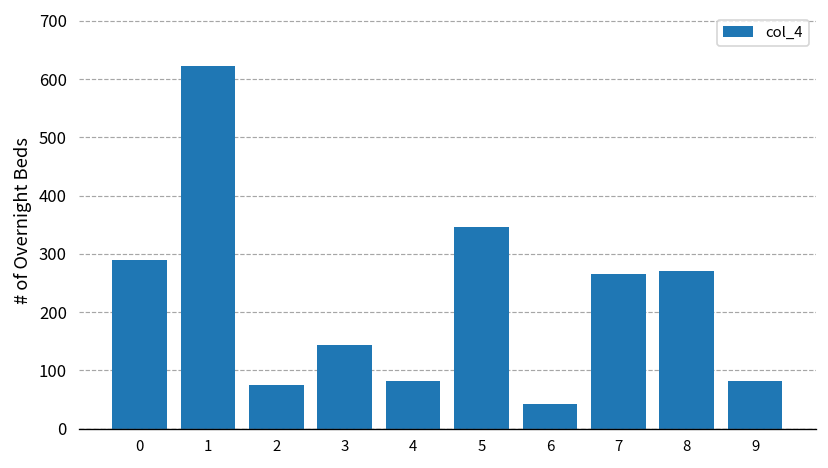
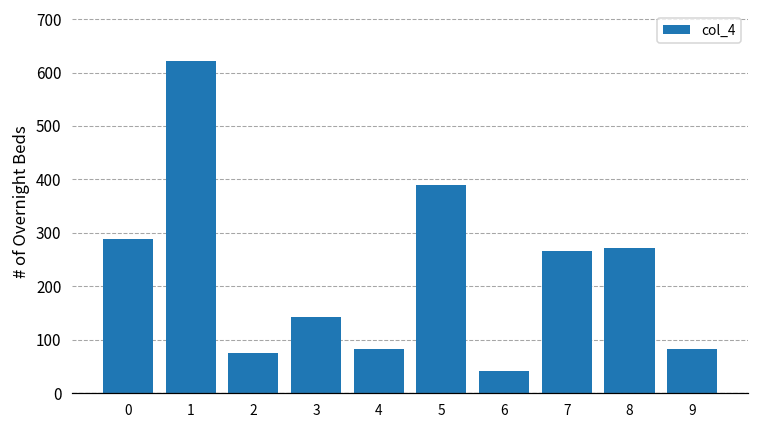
  {
    "0": 290,
    "1": 620,
    "2": 80,
    "3": 140,
    "4": 80,
-   "5": 350,
+   "5": 390,
    "6": 40,
    "7": 270,
    "8": 270,
    "9": 80
  }
